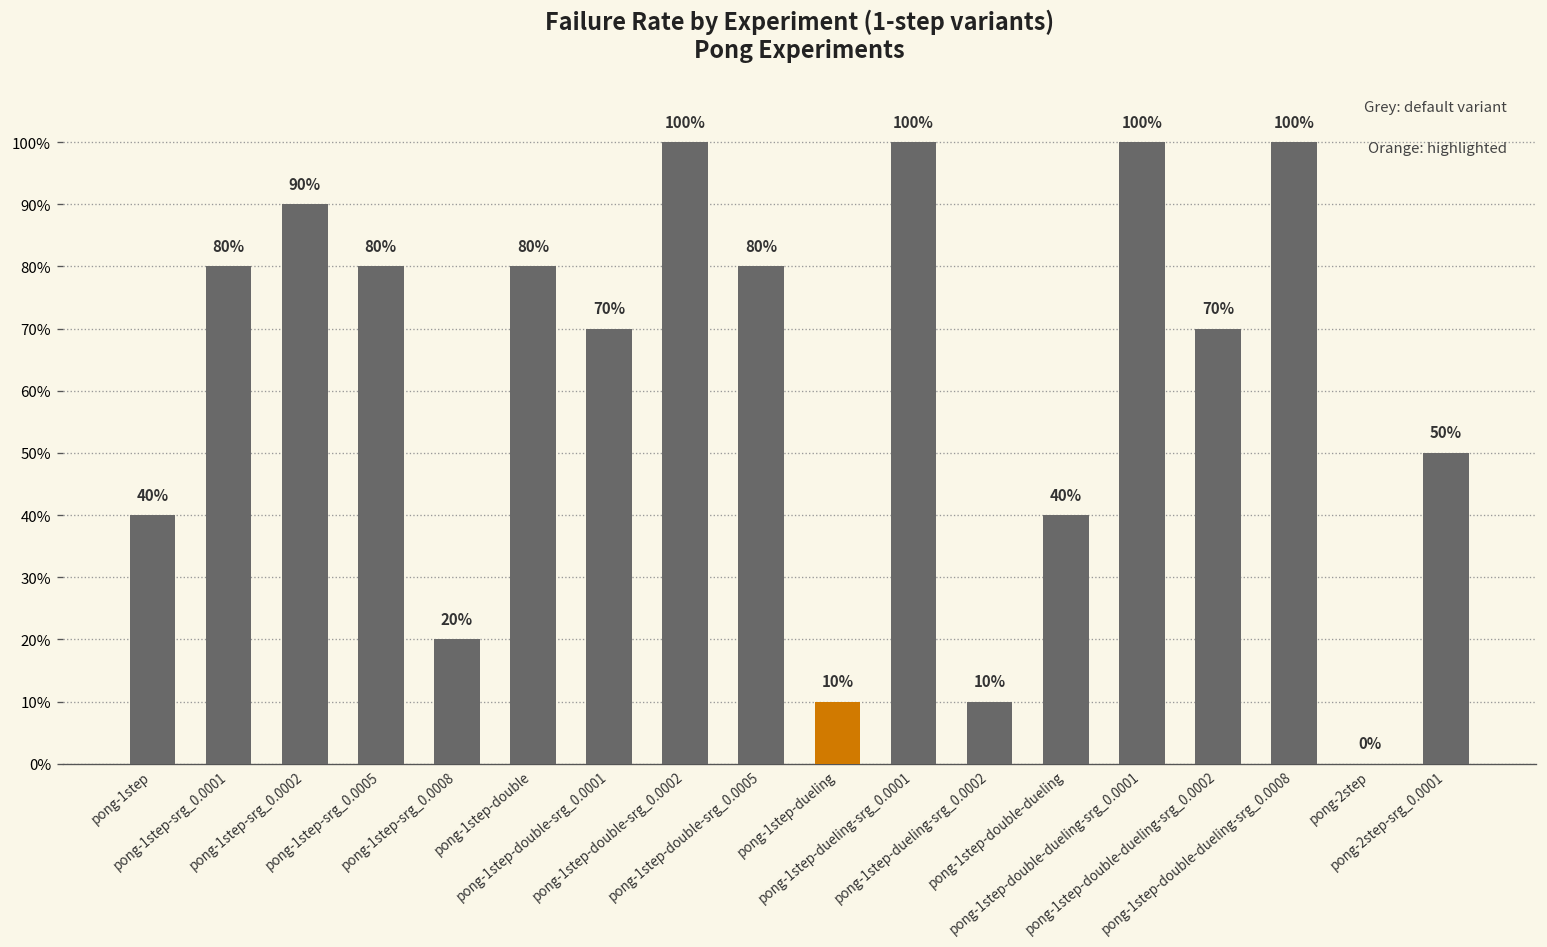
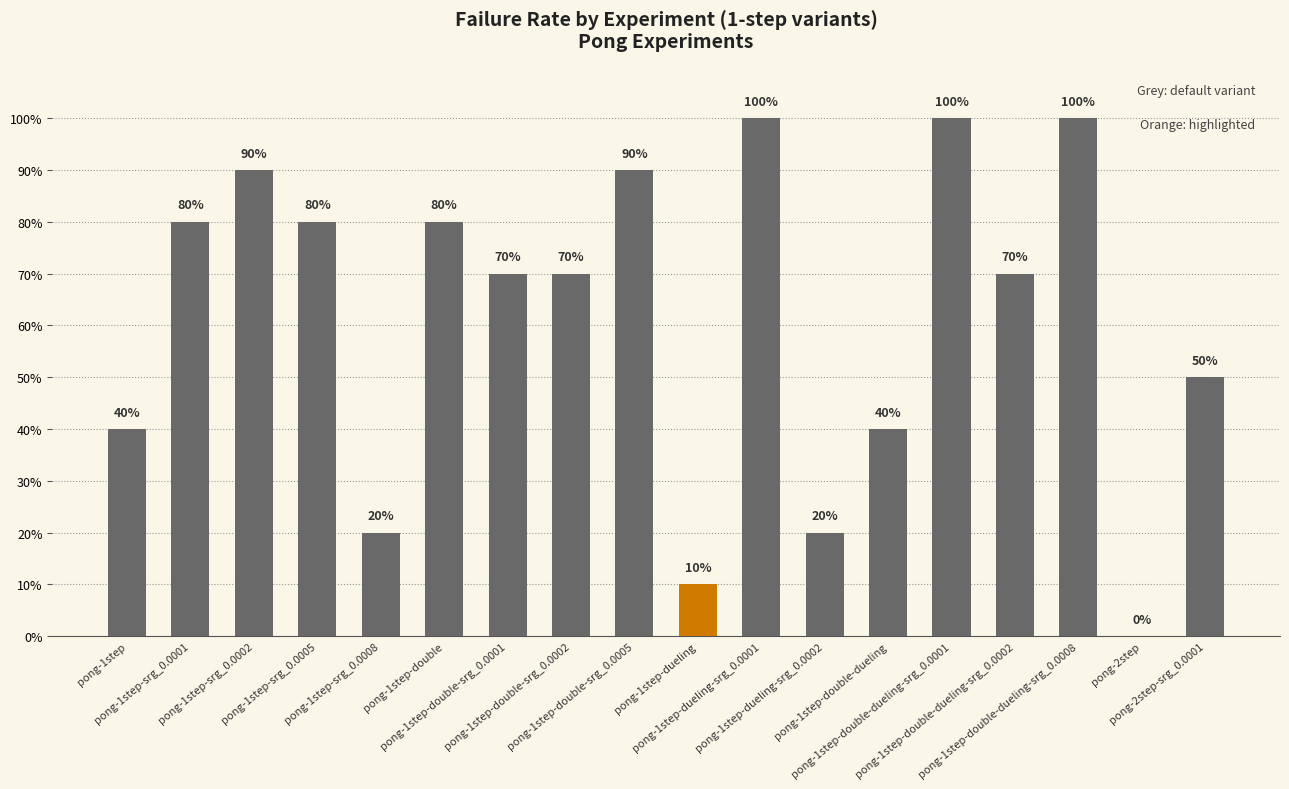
  {
    "pong-1step": "40%",
    "pong-1step-srg_0.0001": "80%",
    "pong-1step-srg_0.0002": "90%",
    "pong-1step-srg_0.0005": "80%",
    "pong-1step-srg_0.0008": "20%",
    "pong-1step-double": "80%",
    "pong-1step-double-srg_0.0001": "70%",
-   "pong-1step-double-srg_0.0002": "100%",
-   "pong-1step-double-srg_0.0005": "80%",
+   "pong-1step-double-srg_0.0002": "70%",
+   "pong-1step-double-srg_0.0005": "90%",
    "pong-1step-dueling": "10%",
    "pong-1step-dueling-srg_0.0001": "100%",
-   "pong-1step-dueling-srg_0.0002": "10%",
+   "pong-1step-dueling-srg_0.0002": "20%",
    "pong-1step-double-dueling": "40%",
    "pong-1step-double-dueling-srg_0.0001": "100%",
    "pong-1step-double-dueling-srg_0.0002": "70%",
    "pong-1step-double-dueling-srg_0.0008": "100%",
    "pong-2step": "0%",
    "pong-2step-srg_0.0001": "50%"
  }
